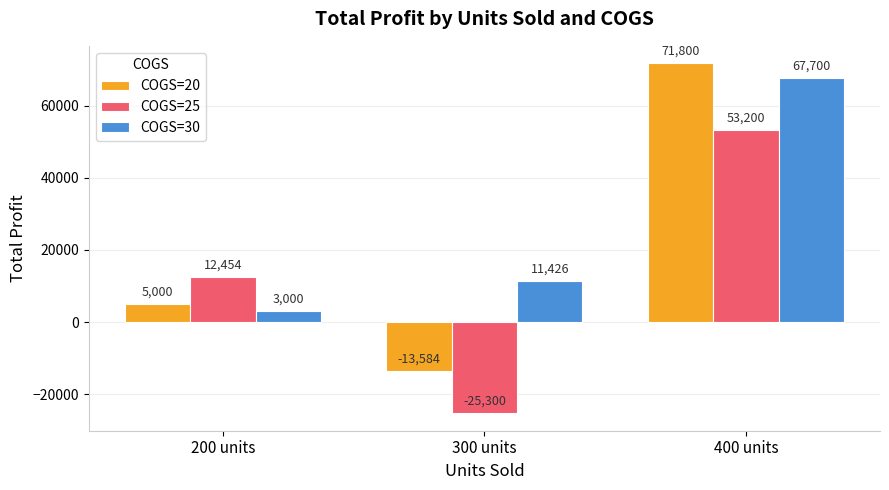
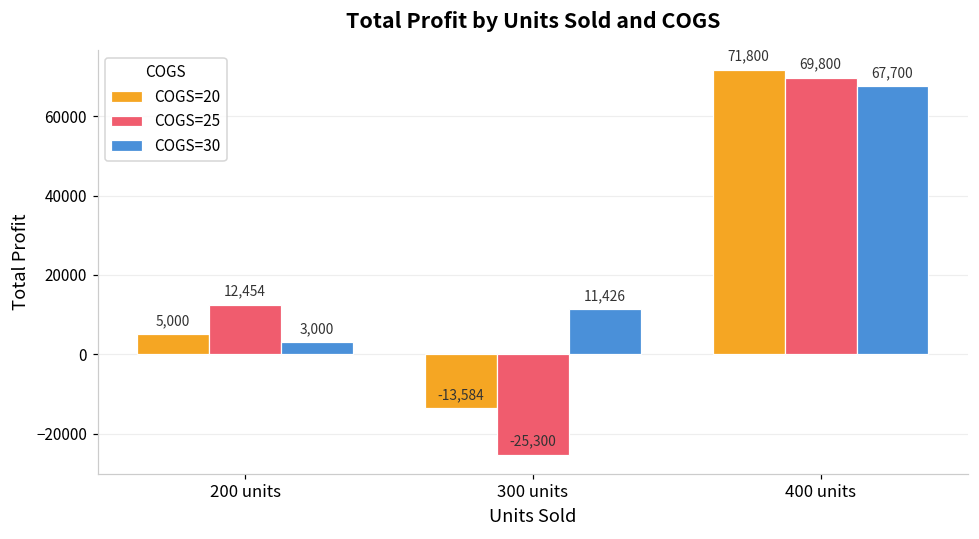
  {
    "COGS=20": {
      "200 units": "5,000",
      "300 units": "-13,584",
      "400 units": "71,800"
    },
    "COGS=25": {
      "200 units": "12,454",
      "300 units": "-25,300",
-     "400 units": "53,200"
+     "400 units": "69,800"
    },
    "COGS=30": {
      "200 units": "3,000",
      "300 units": "11,426",
      "400 units": "67,700"
    }
  }
